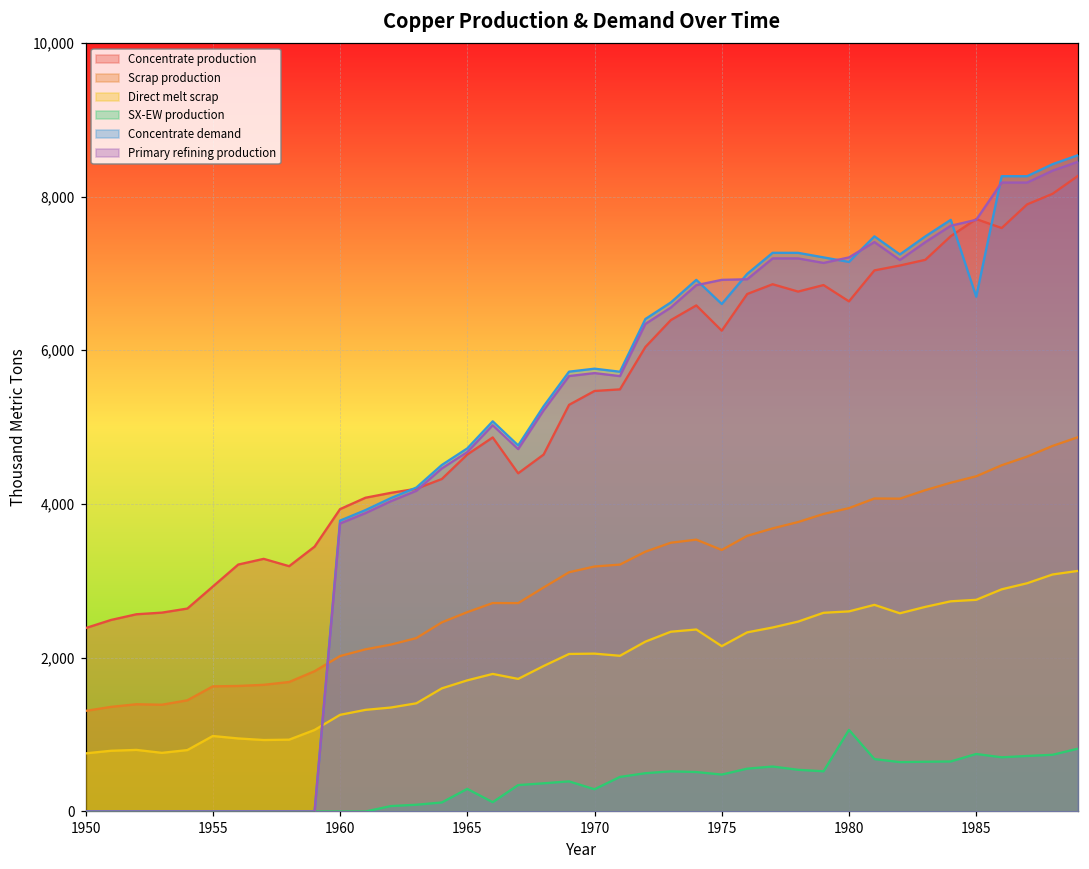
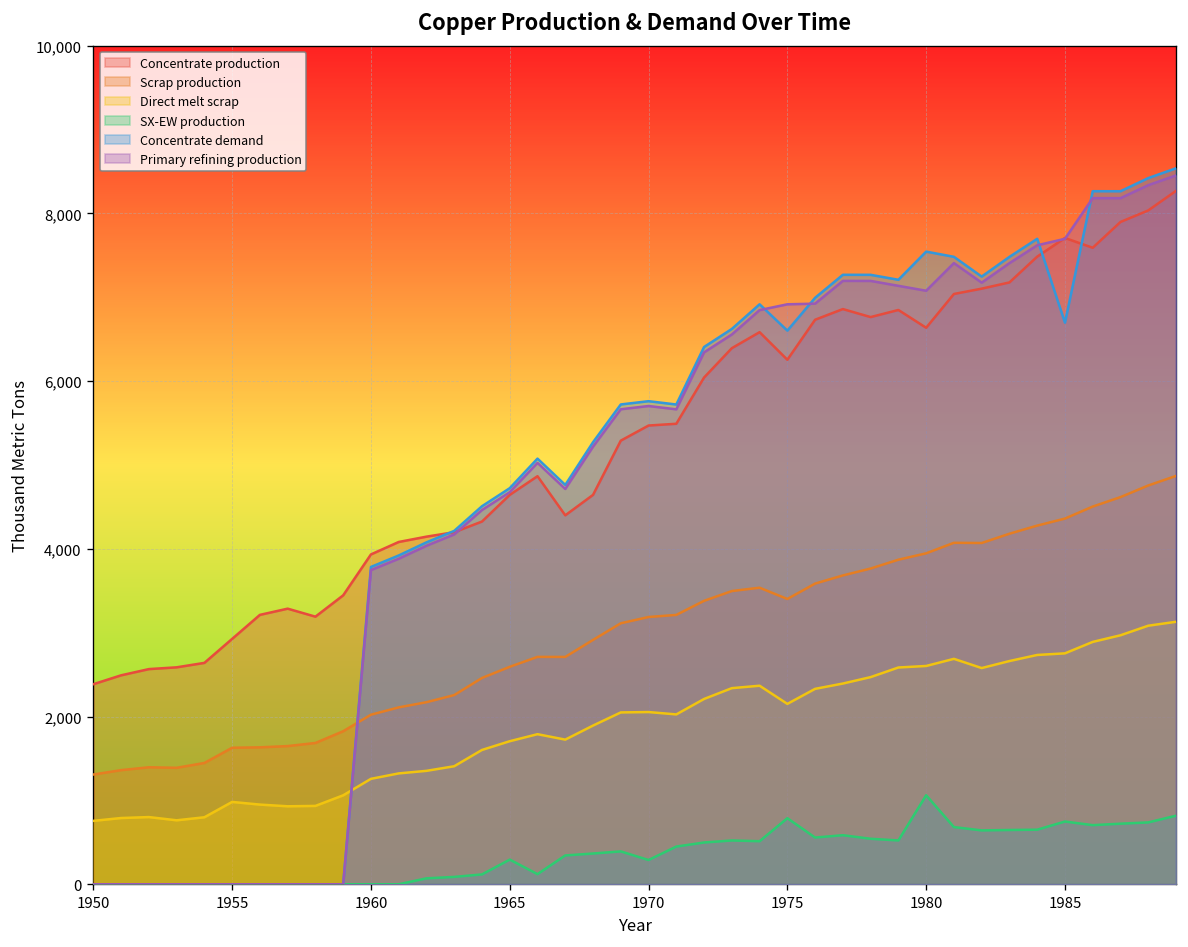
  {
    "SX-EW production": {
      "1960": "0",
      "1965": "300",
      "1970": "300",
-     "1975": "500",
+     "1975": "800",
      "1980": "1,100",
      "1985": "700"
    },
    "Concentrate demand": {
      "1960": "3,800",
      "1965": "4,700",
      "1970": "5,800",
      "1975": "6,600",
-     "1980": "7,100",
+     "1980": "7,500",
      "1985": "6,700"
    },
    "Primary refining production": {
      "1960": "3,700",
      "1970": "5,700",
      "1975": "6,900",
-     "1980": "7,200"
+     "1980": "7,100"
    }
  }
